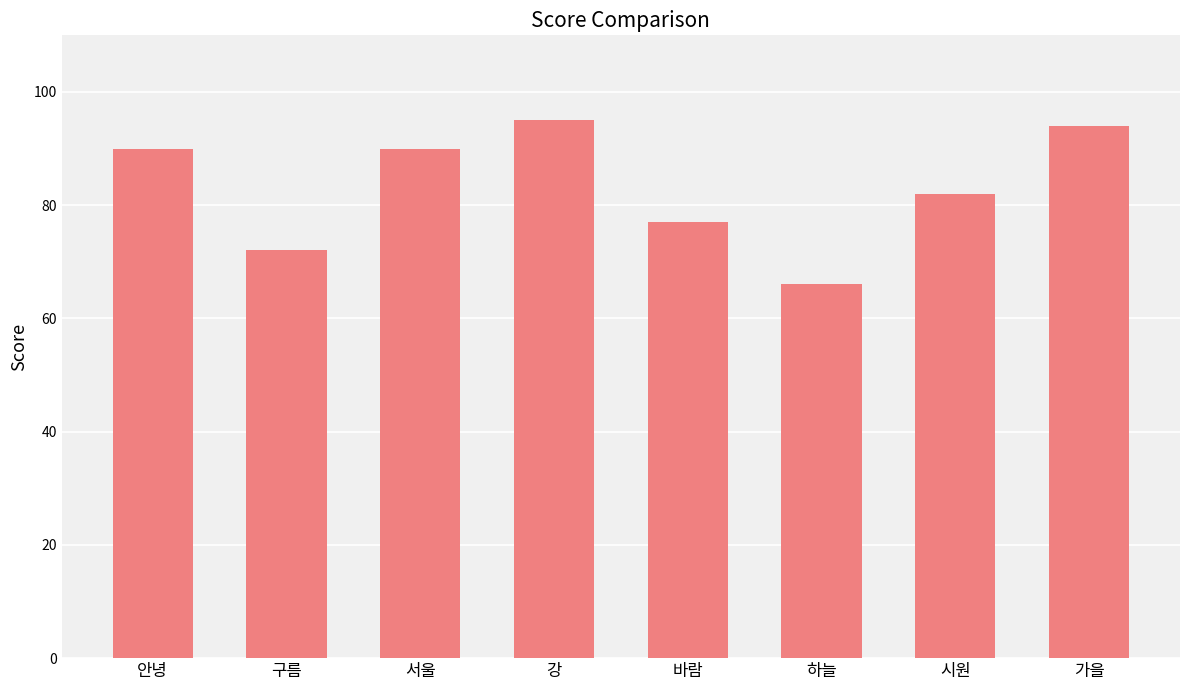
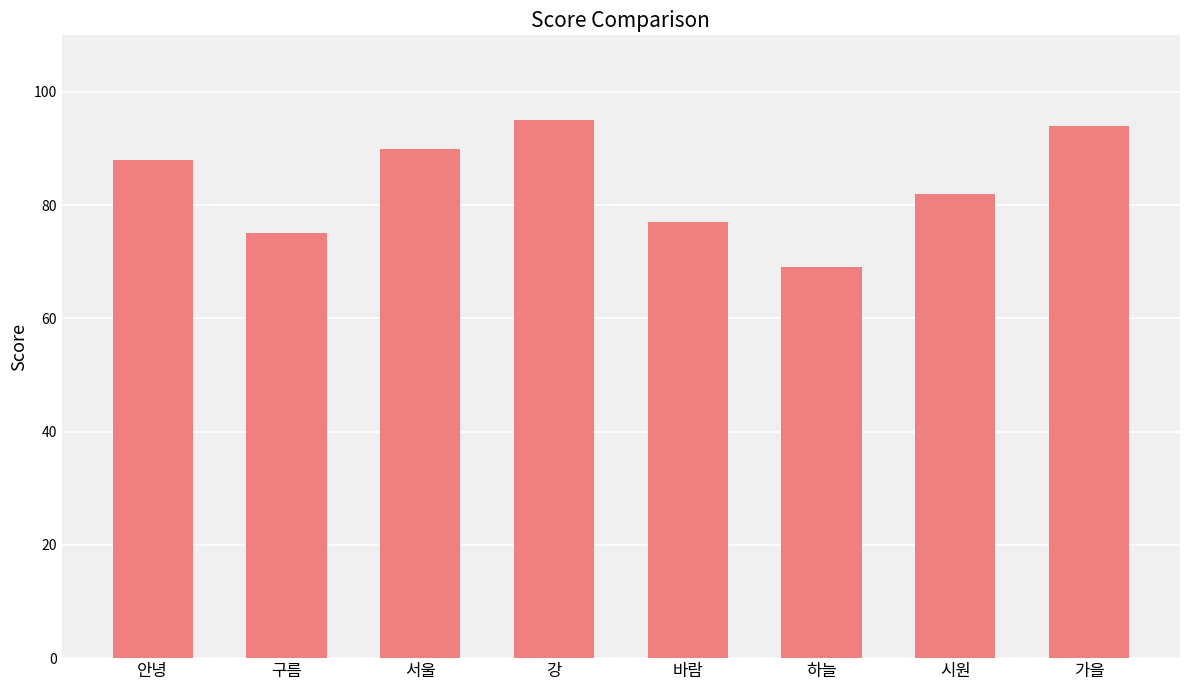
  {
-   "안녕": 90,
-   "구름": 72,
+   "안녕": 88,
+   "구름": 75,
    "서울": 90,
    "강": 95,
    "바람": 77,
-   "하늘": 66,
+   "하늘": 69,
    "시원": 82,
    "가을": 94
  }
